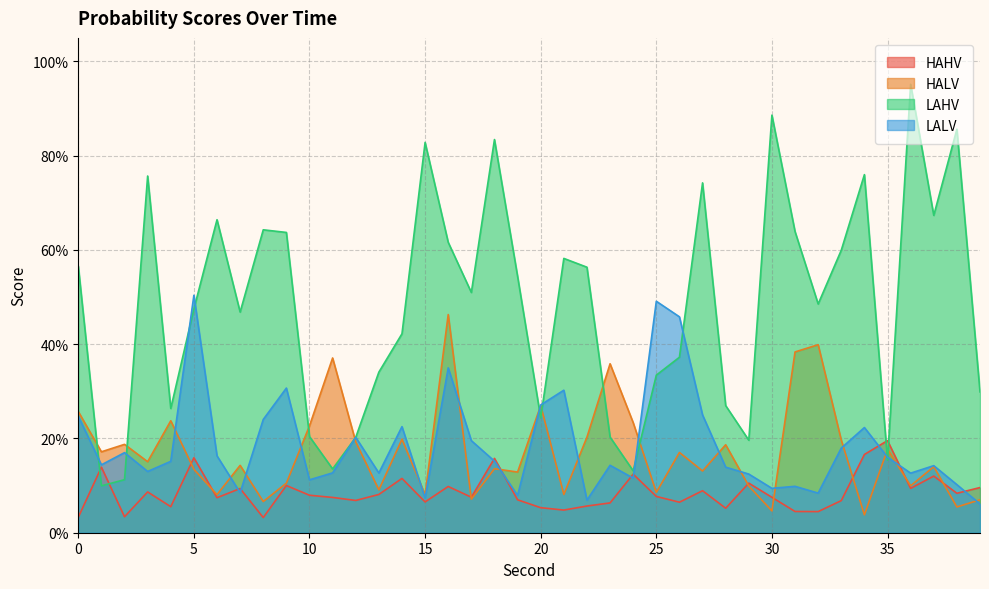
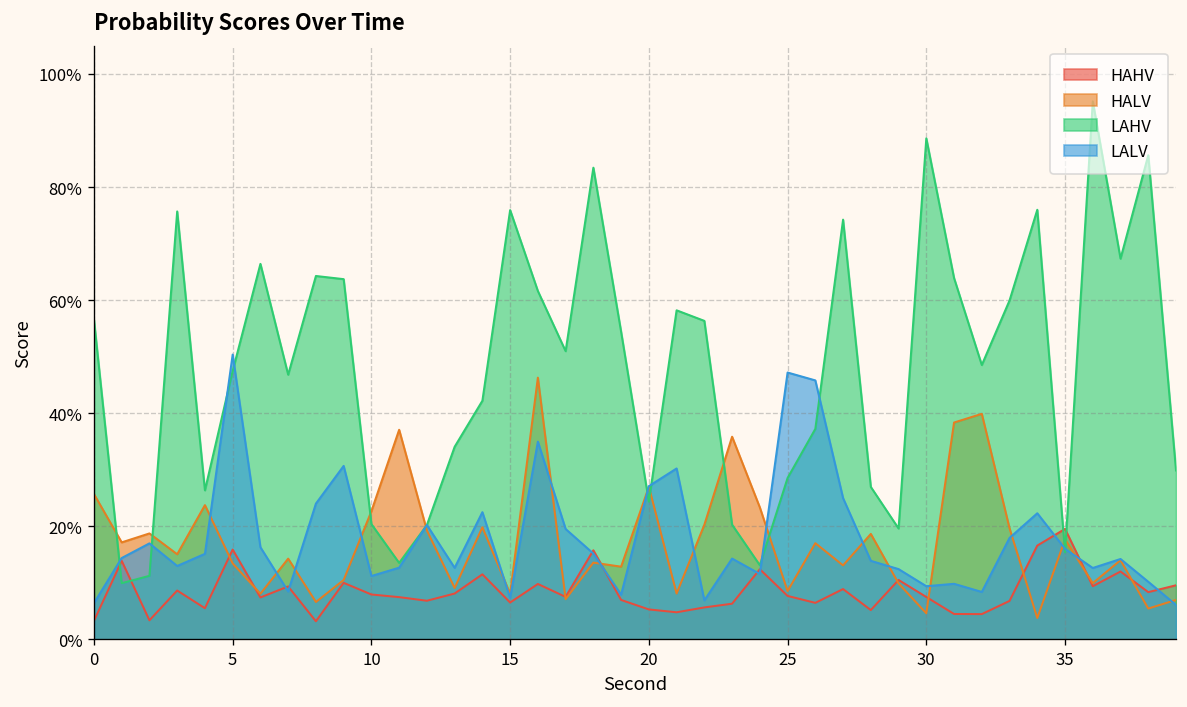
  {
    "LAHV": {
      "0": "57%",
      "5": "47%",
      "10": "20%",
-     "15": "83%",
+     "15": "76%",
      "20": "24%",
-     "25": "33%",
+     "25": "29%",
      "30": "89%",
      "35": "15%"
    },
    "LALV": {
-     "0": "25%",
+     "0": "6%",
      "5": "50%",
      "10": "11%",
      "15": "7%",
-     "25": "49%",
+     "25": "47%",
      "30": "9%",
      "35": "16%"
    }
  }
